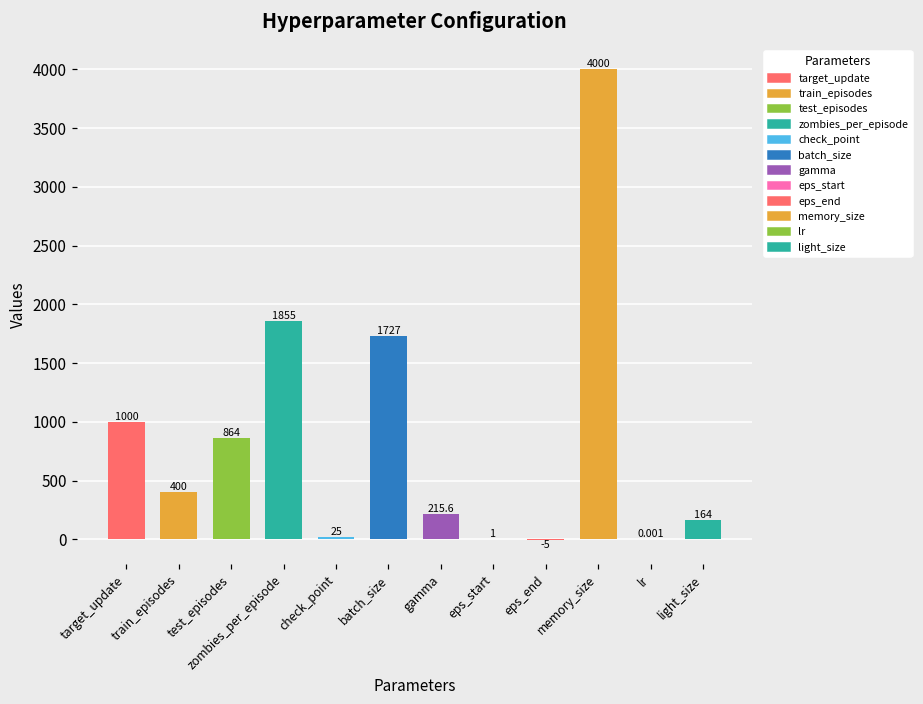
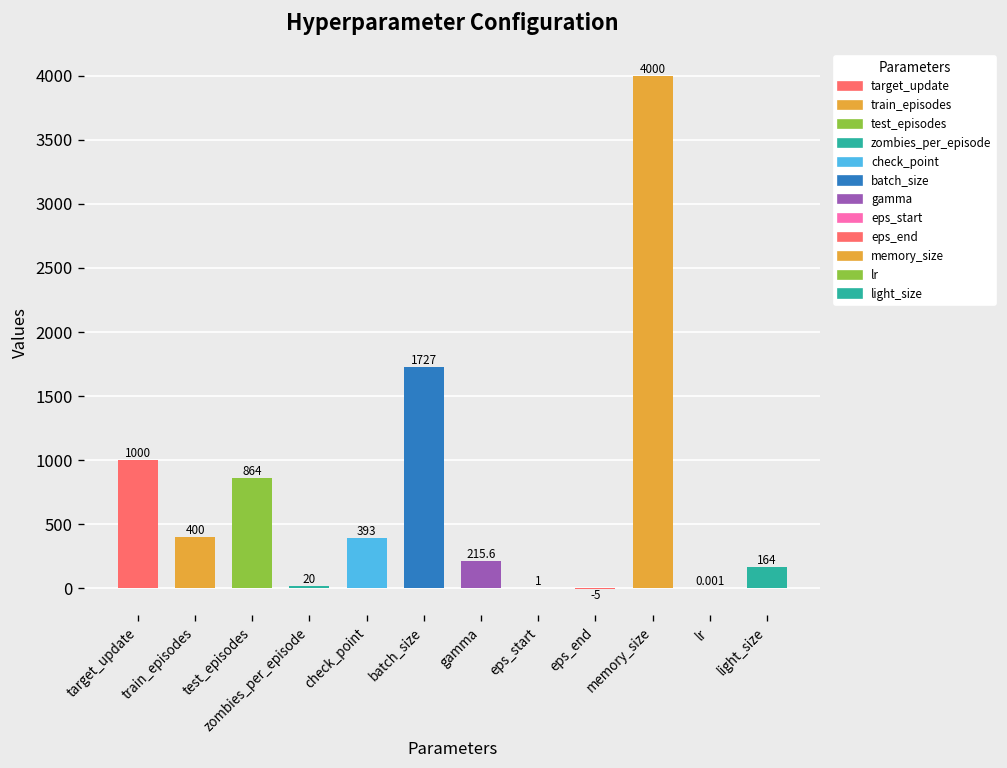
  {
    "target_update": 1000,
    "train_episodes": 400,
    "test_episodes": 864,
-   "zombies_per_episode": 1855,
-   "check_point": 25,
+   "zombies_per_episode": 20,
+   "check_point": 393,
    "batch_size": 1727,
    "gamma": 215.6,
    "eps_start": 1,
    "eps_end": -5,
    "memory_size": 4000,
    "lr": 0.001,
    "light_size": 164
  }
